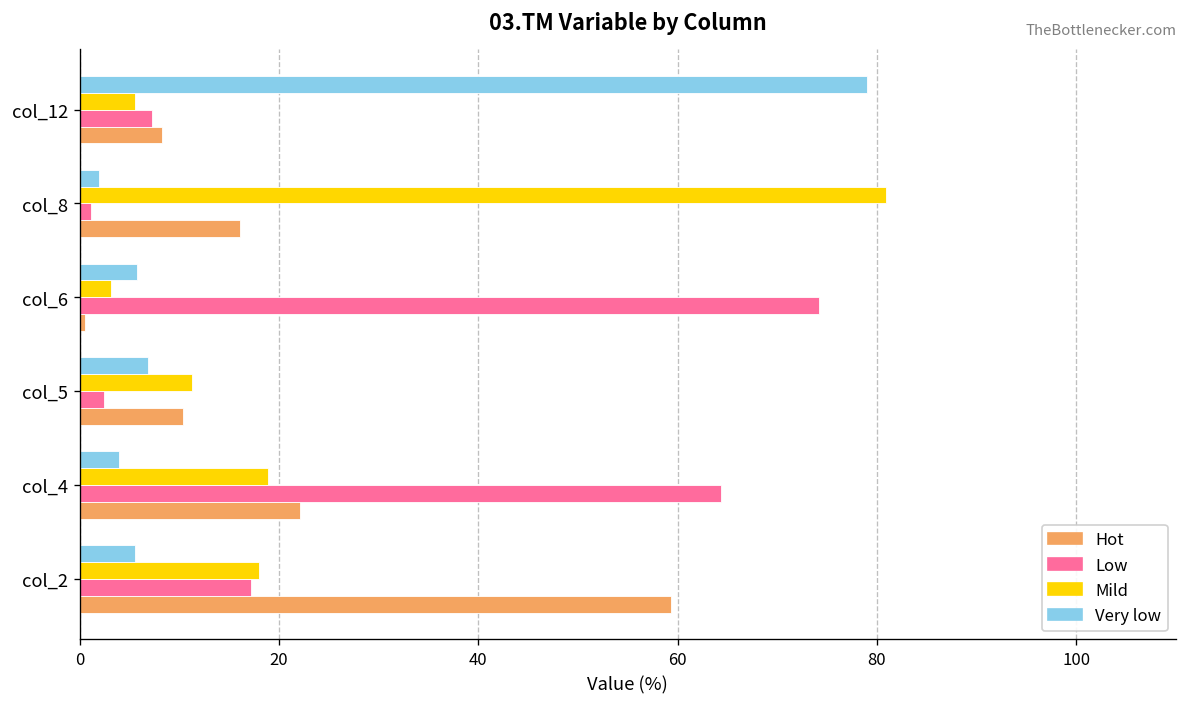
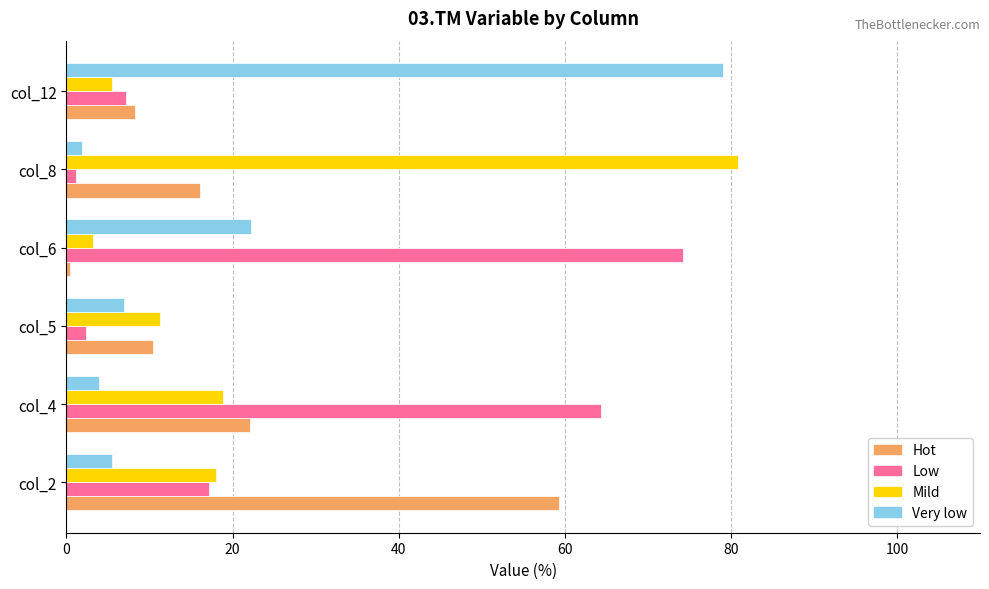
  {
    "Hot": {
      "col_12": 8,
      "col_8": 16,
      "col_6": 0,
      "col_5": 10,
      "col_4": 22,
      "col_2": 59
    },
    "Low": {
      "col_12": 7,
      "col_8": 1,
      "col_6": 74,
      "col_5": 2,
      "col_4": 64,
      "col_2": 17
    },
    "Mild": {
      "col_12": 5,
      "col_8": 81,
      "col_6": 3,
      "col_5": 11,
      "col_4": 19,
      "col_2": 18
    },
    "Very low": {
      "col_12": 79,
      "col_8": 2,
-     "col_6": 6,
+     "col_6": 22,
      "col_5": 7,
      "col_4": 4,
      "col_2": 6
    }
  }
